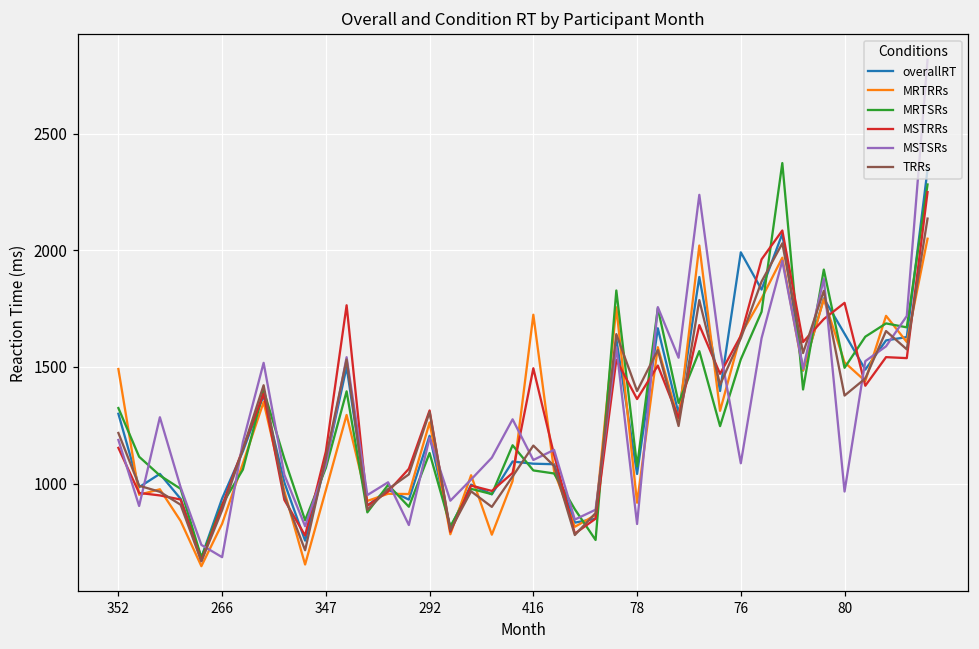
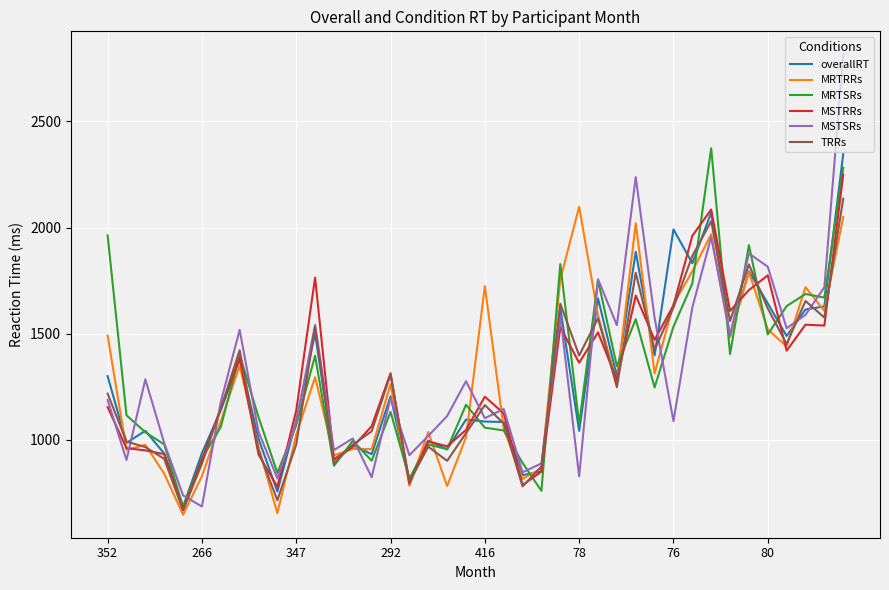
  {
    "overallRT": {
      "352": 1300,
      "266": 940,
      "416": 1090,
      "78": 1040,
      "76": 1990,
      "80": 1640
    },
    "MRTRRs": {
      "352": 1490,
      "266": 830,
-     "347": 970,
+     "347": 1020,
      "292": 1260,
      "416": 1720,
-     "78": 920,
+     "78": 2100,
      "80": 1520
    },
    "MRTSRs": {
-     "352": 1320,
+     "352": 1960,
      "347": 1070,
      "292": 1130,
      "416": 1060,
      "78": 1070,
      "76": 1530,
      "80": 1500
    },
    "MSTRRs": {
      "352": 1150,
      "347": 1140,
-     "416": 1490,
+     "416": 1200,
      "78": 1360,
      "80": 1770
    },
    "MSTSRs": {
      "352": 1190,
      "266": 680,
      "416": 1100,
      "78": 830,
      "76": 1090,
-     "80": 970
+     "80": 1820
    },
    "TRRs": {
      "352": 1220,
      "266": 890,
-     "347": 1110,
+     "347": 980,
      "416": 1160,
      "78": 1400,
-     "80": 1380
+     "80": 1620
    }
  }
